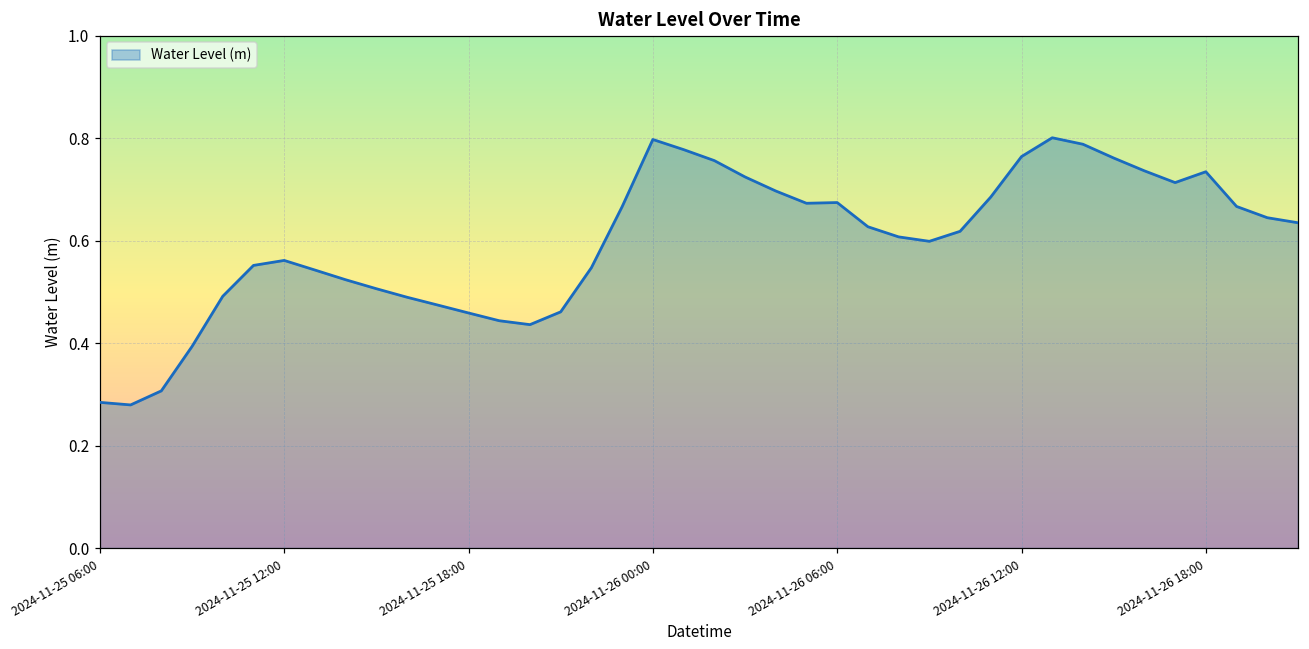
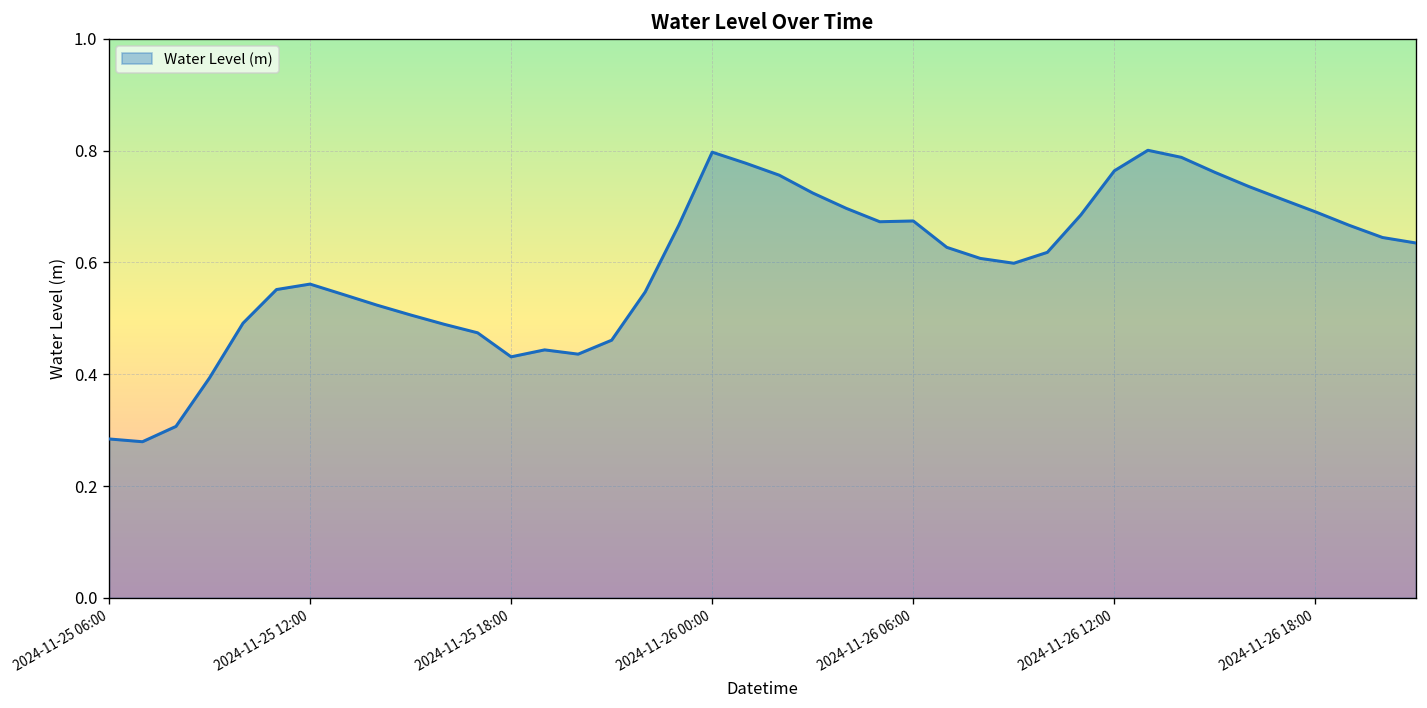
  {
    "2024-11-25 06:00": 0.28,
    "2024-11-25 12:00": 0.56,
-   "2024-11-25 18:00": 0.46,
+   "2024-11-25 18:00": 0.43,
    "2024-11-26 00:00": 0.80,
    "2024-11-26 06:00": 0.67,
    "2024-11-26 12:00": 0.76,
-   "2024-11-26 18:00": 0.73
+   "2024-11-26 18:00": 0.69
  }
